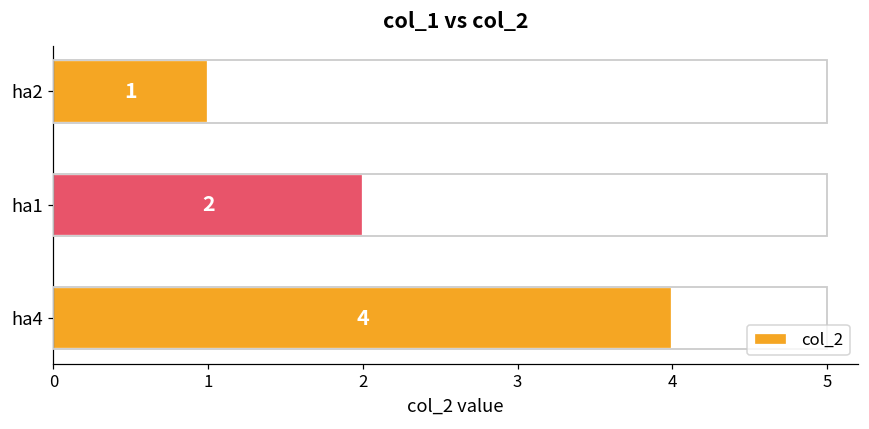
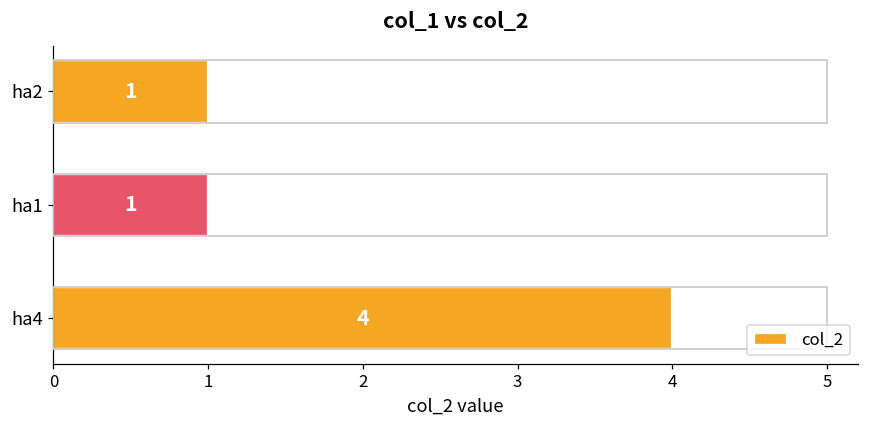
  {
    "ha2": 1,
-   "ha1": 2,
+   "ha1": 1,
    "ha4": 4
  }
